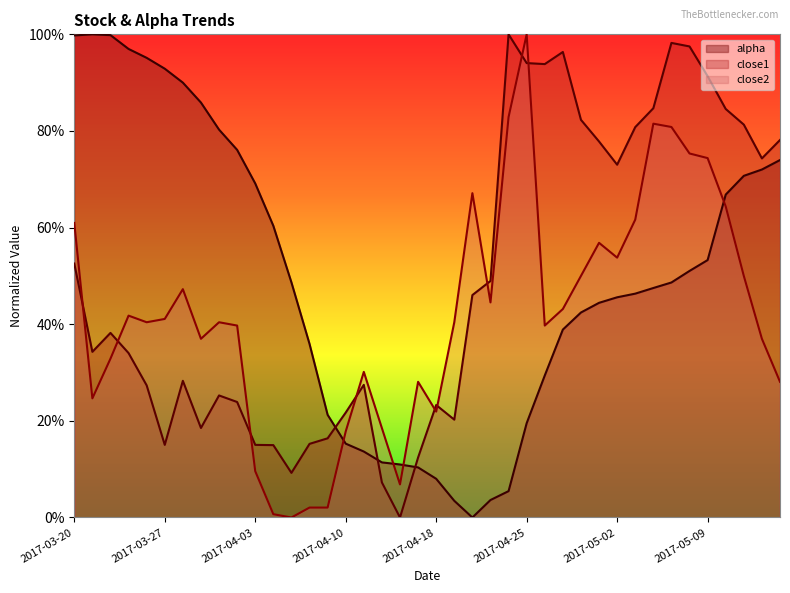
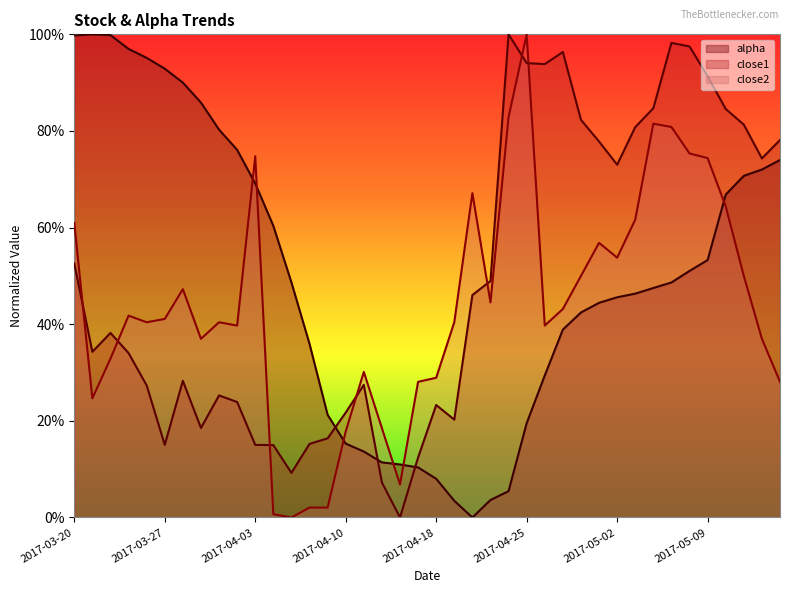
  {
    "close2": {
      "2017-03-20": "61%",
      "2017-03-27": "41%",
-     "2017-04-03": "10%",
+     "2017-04-03": "75%",
      "2017-04-10": "18%",
-     "2017-04-18": "22%",
+     "2017-04-18": "29%",
      "2017-04-25": "100%",
      "2017-05-02": "54%",
      "2017-05-09": "74%"
    }
  }
